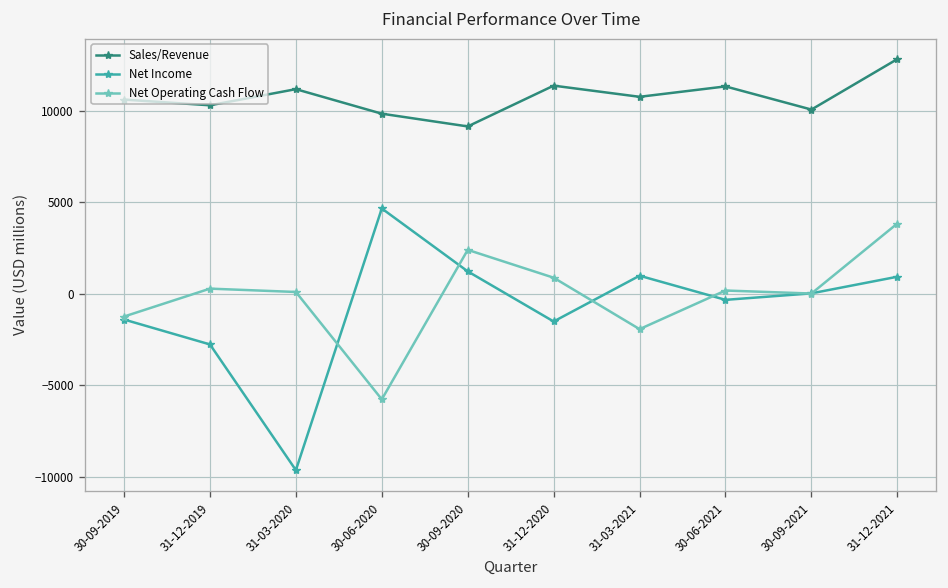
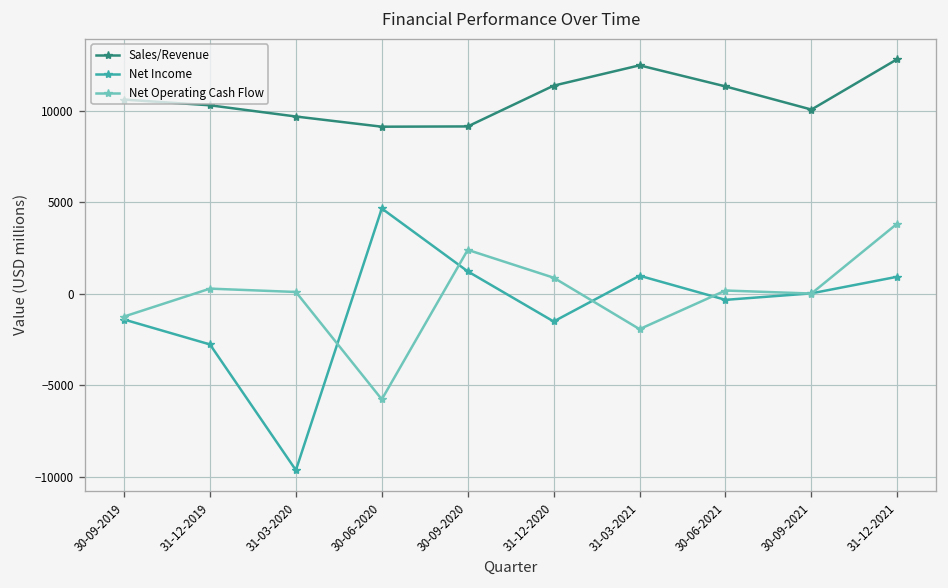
  {
    "Sales/Revenue": {
      "31-12-2019": 10300,
-     "31-03-2020": 11200,
-     "30-06-2020": 9800,
+     "31-03-2020": 9700,
+     "30-06-2020": 9100,
      "30-09-2020": 9100,
      "31-12-2020": 11400,
-     "31-03-2021": 10800,
+     "31-03-2021": 12500,
      "30-06-2021": 11300,
      "30-09-2021": 10100,
      "31-12-2021": 12800
    }
  }
